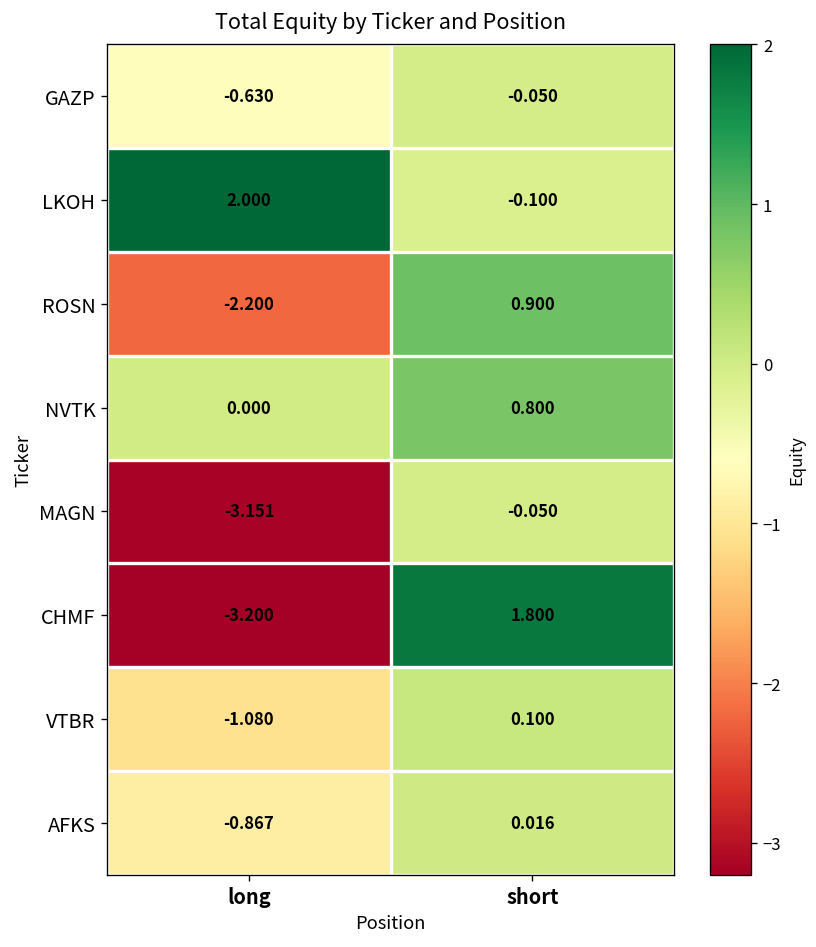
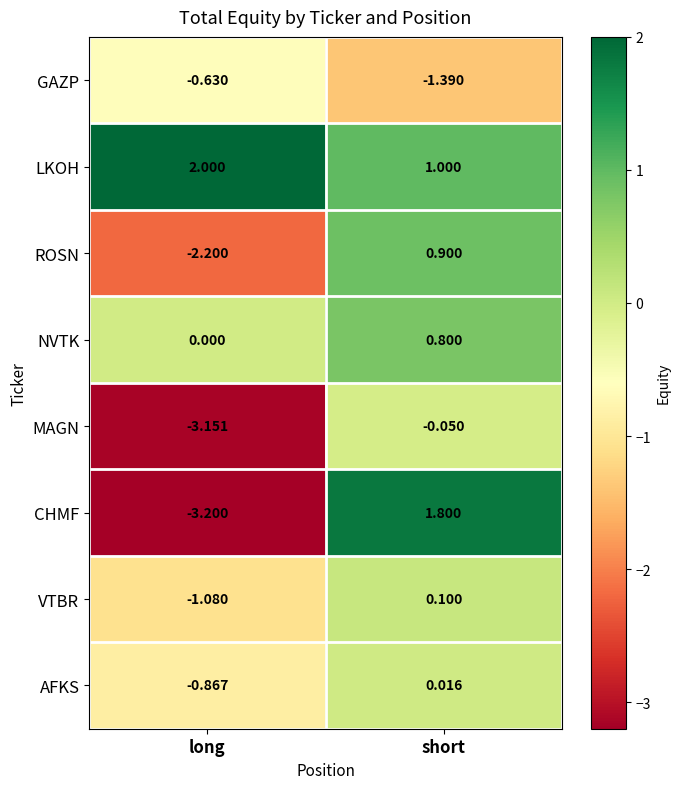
  {
    "GAZP": {
      "long": -0.630,
-     "short": -0.050
+     "short": -1.390
    },
    "LKOH": {
      "long": 2.000,
-     "short": -0.100
+     "short": 1.000
    },
    "ROSN": {
      "long": -2.200,
      "short": 0.900
    },
    "NVTK": {
      "long": 0.000,
      "short": 0.800
    },
    "MAGN": {
      "long": -3.151,
      "short": -0.050
    },
    "CHMF": {
      "long": -3.200,
      "short": 1.800
    },
    "VTBR": {
      "long": -1.080,
      "short": 0.100
    },
    "AFKS": {
      "long": -0.867,
      "short": 0.016
    }
  }
